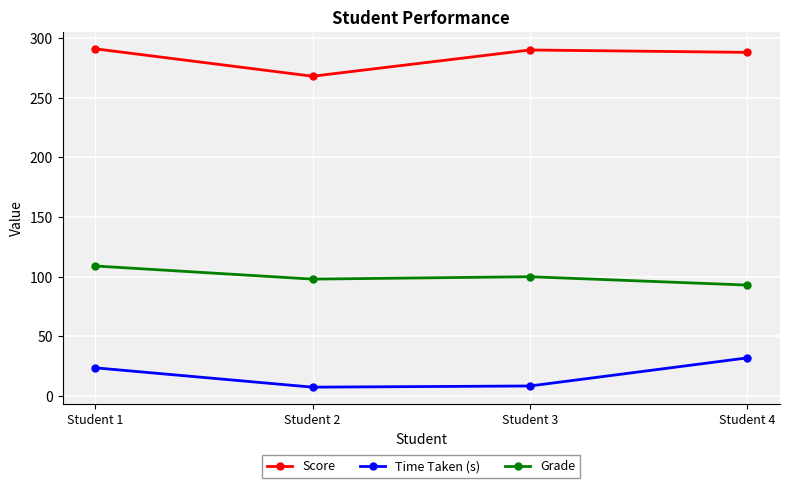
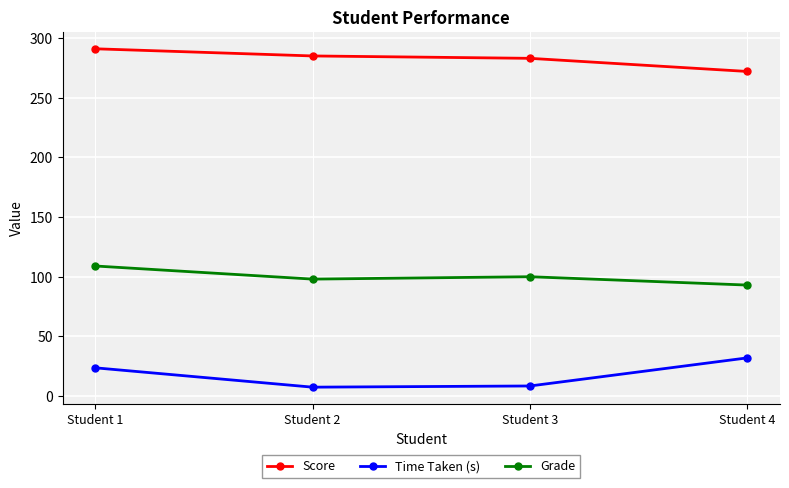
  {
    "Score": {
      "Student 1": 291,
-     "Student 2": 268,
-     "Student 3": 290,
-     "Student 4": 288
+     "Student 2": 285,
+     "Student 3": 283,
+     "Student 4": 272
    },
    "Time Taken (s)": {
      "Student 1": 24,
      "Student 2": 7,
      "Student 3": 8,
      "Student 4": 32
    },
    "Grade": {
      "Student 1": 109,
      "Student 2": 98,
      "Student 3": 100,
      "Student 4": 93
    }
  }
